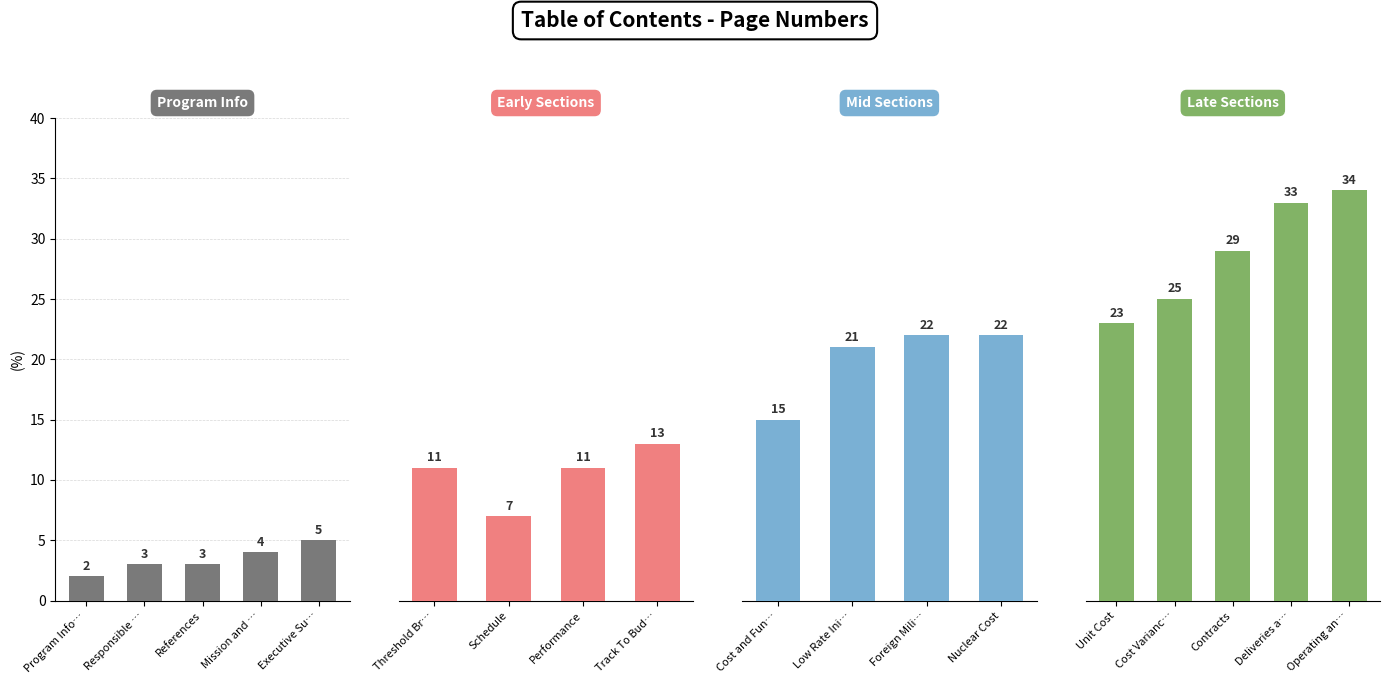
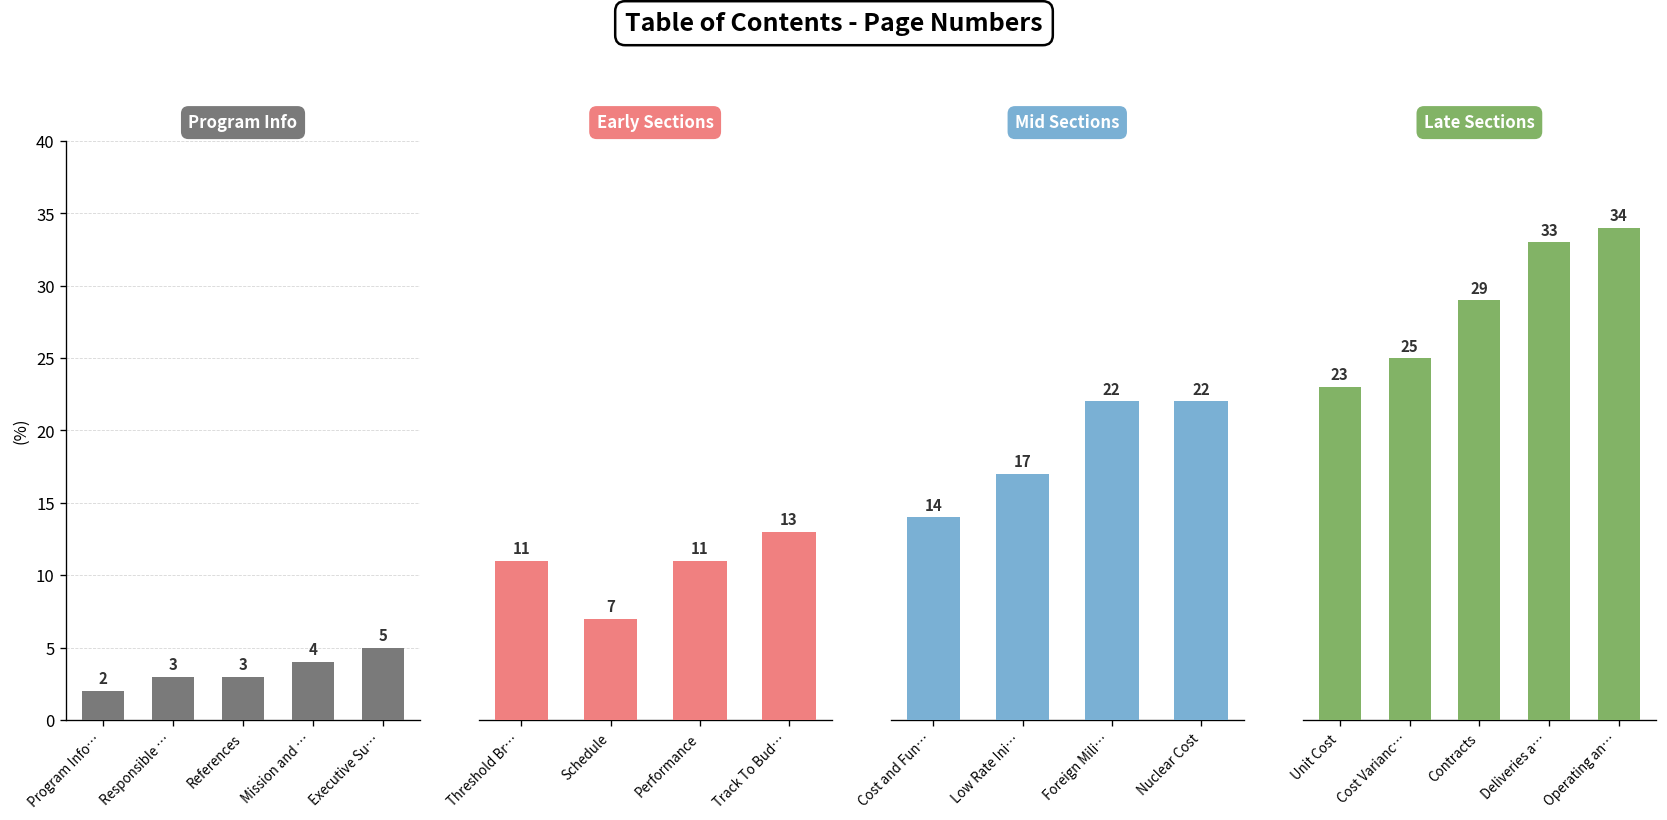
  {
    "Program Info": {
      "Program Info…": 2,
      "Responsible …": 3,
      "References": 3,
      "Mission and …": 4,
      "Executive Su…": 5
    },
    "Early Sections": {
      "Threshold Br…": 11,
      "Schedule": 7,
      "Performance": 11,
      "Track To Bud…": 13
    },
    "Mid Sections": {
-     "Cost and Fun…": 15,
-     "Low Rate Ini…": 21,
+     "Cost and Fun…": 14,
+     "Low Rate Ini…": 17,
      "Foreign Mili…": 22,
      "Nuclear Cost": 22
    },
    "Late Sections": {
      "Unit Cost": 23,
      "Cost Varianc…": 25,
      "Contracts": 29,
      "Deliveries a…": 33,
      "Operating an…": 34
    }
  }
